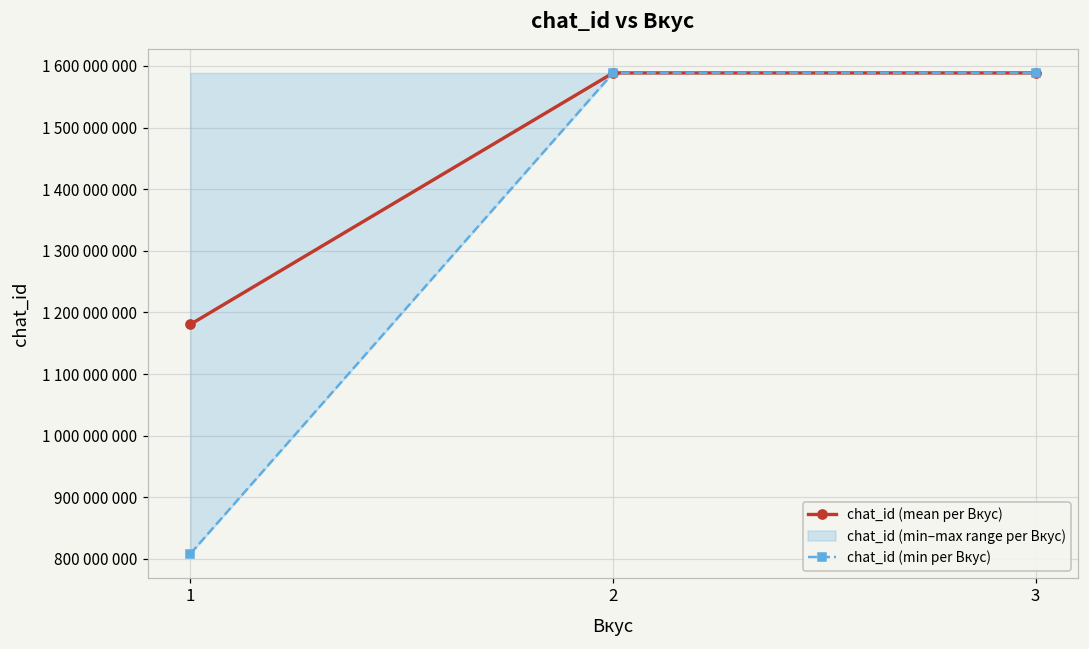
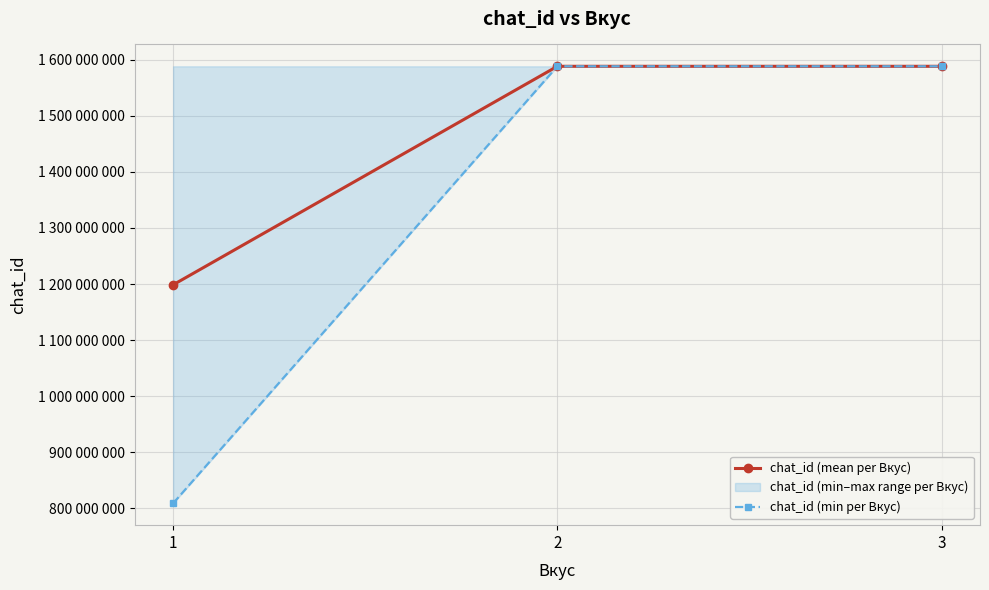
  {
    "chat_id (mean per Вкус)": {
-     "1": 1180000000
+     "1": 1200000000
    }
  }
